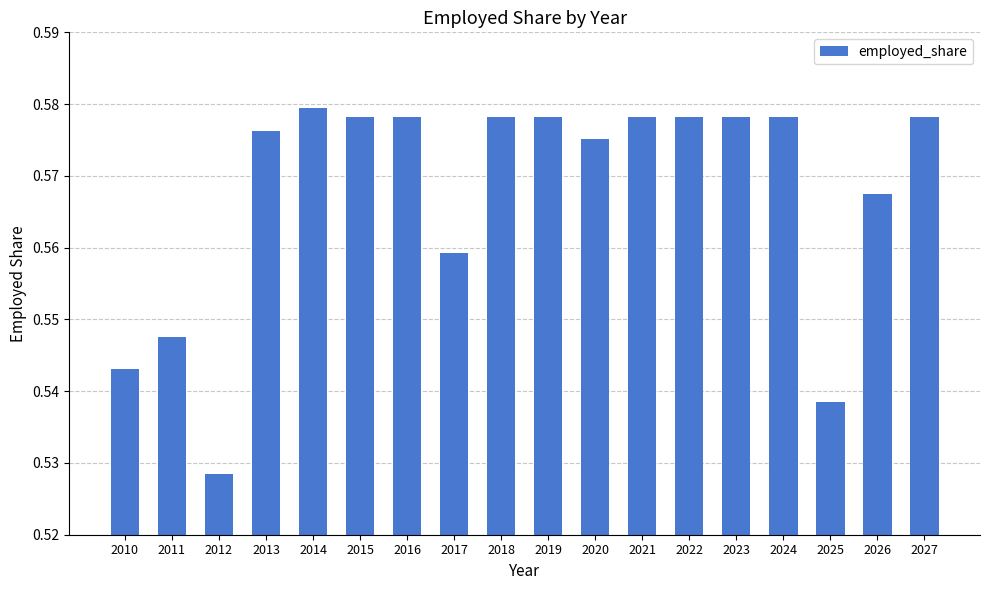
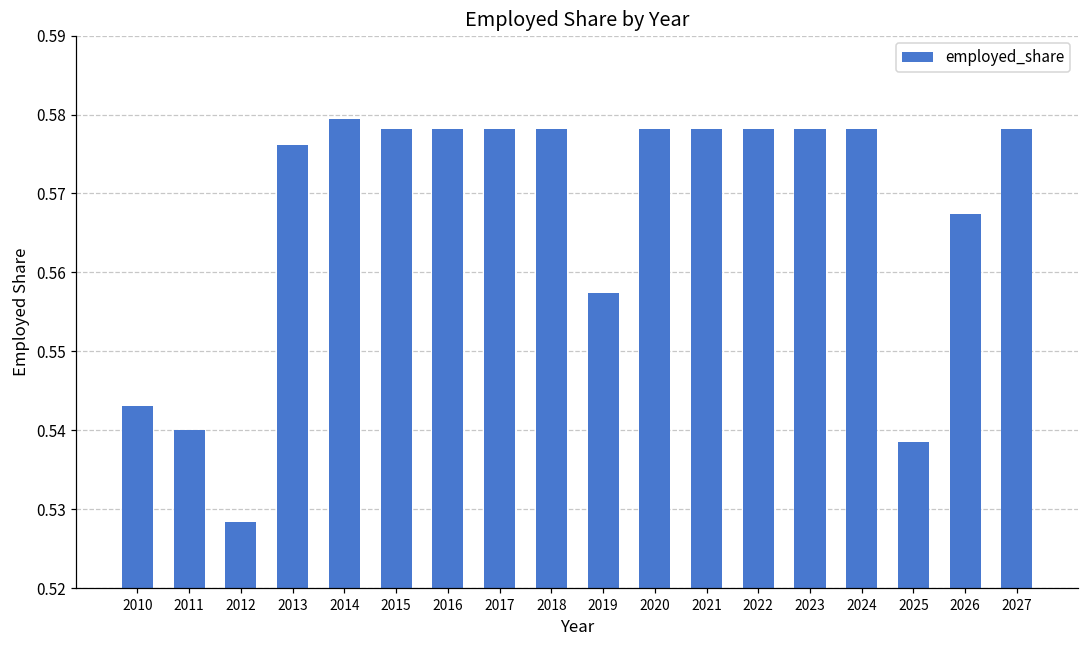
  {
    "2010": 0.543,
-   "2011": 0.548,
+   "2011": 0.540,
    "2012": 0.528,
    "2013": 0.576,
    "2014": 0.579,
    "2015": 0.578,
    "2016": 0.578,
-   "2017": 0.559,
+   "2017": 0.578,
    "2018": 0.578,
-   "2019": 0.578,
-   "2020": 0.575,
+   "2019": 0.557,
+   "2020": 0.578,
    "2021": 0.578,
    "2022": 0.578,
    "2023": 0.578,
    "2024": 0.578,
    "2025": 0.539,
    "2026": 0.567,
    "2027": 0.578
  }
